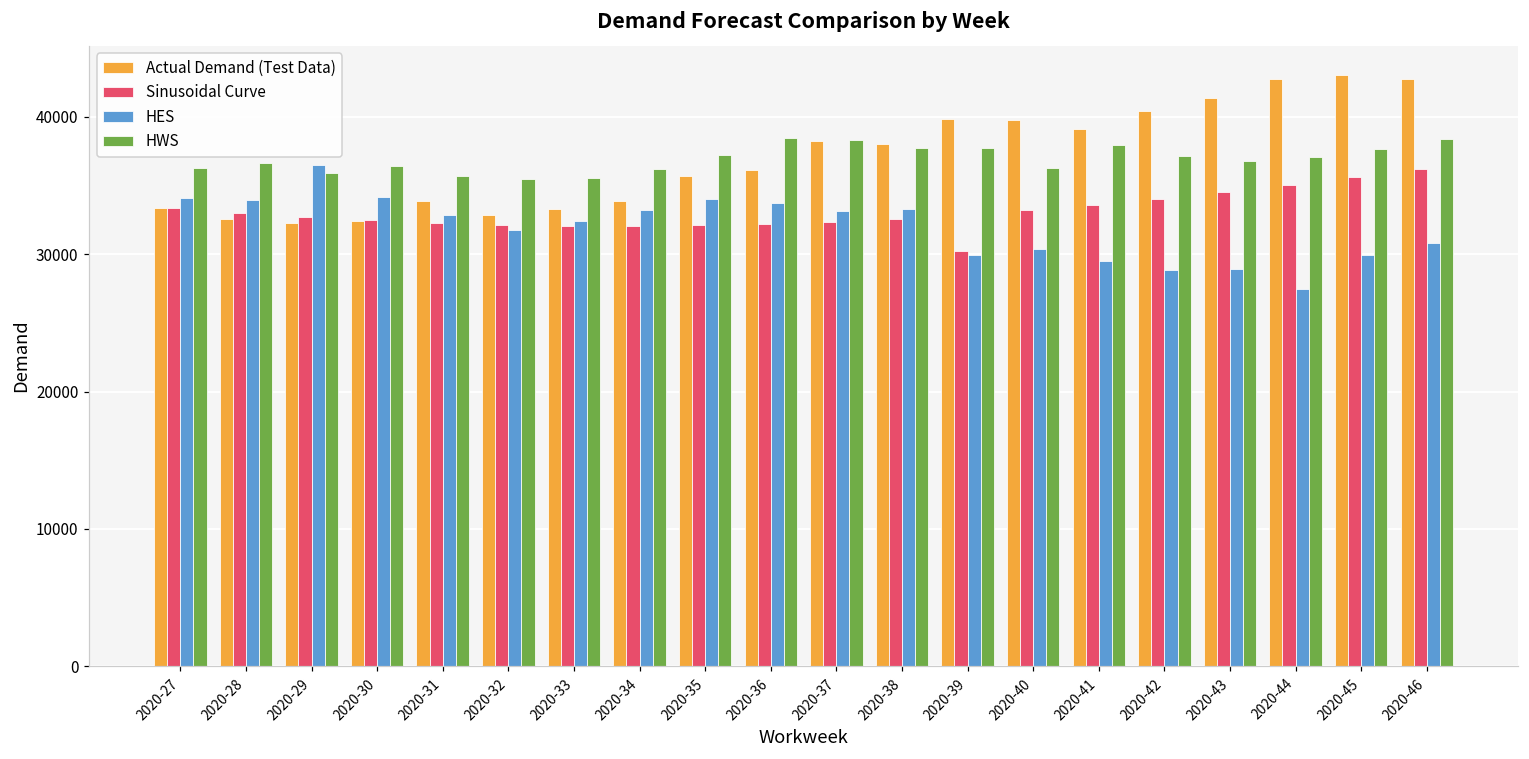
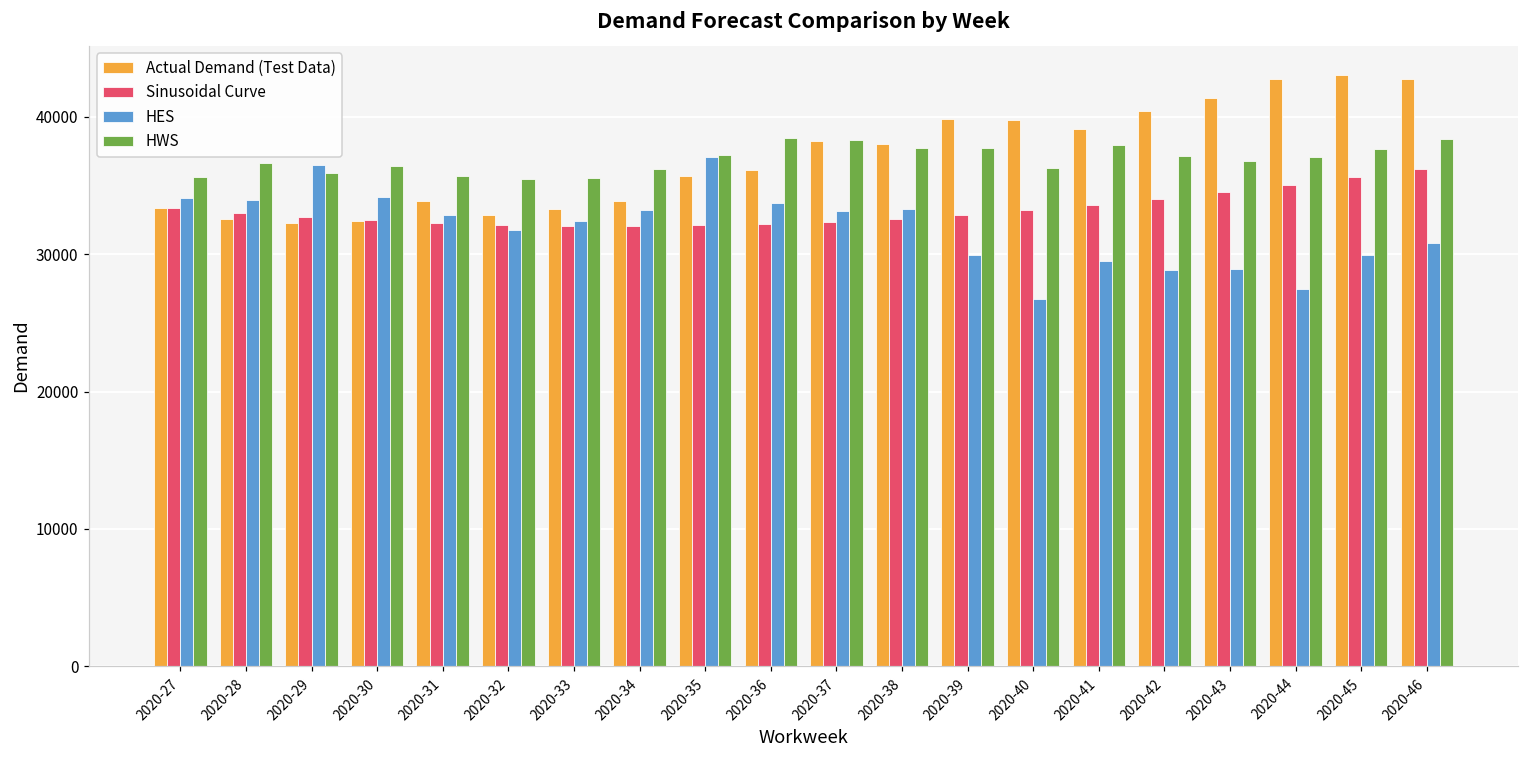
  {
    "Actual Demand (Test Data)": {
      "2020-27": 33300,
      "2020-28": 32600,
      "2020-29": 32300,
      "2020-30": 32400,
      "2020-31": 33900,
      "2020-32": 32900,
      "2020-33": 33300,
      "2020-34": 33900,
      "2020-35": 35700,
      "2020-36": 36200,
      "2020-37": 38300,
      "2020-38": 38000,
      "2020-39": 39800,
      "2020-40": 39800,
      "2020-41": 39200,
      "2020-42": 40400,
      "2020-43": 41400,
      "2020-44": 42800,
      "2020-45": 43000,
      "2020-46": 42800
    },
    "Sinusoidal Curve": {
      "2020-27": 33400,
      "2020-28": 33000,
      "2020-29": 32700,
      "2020-30": 32500,
      "2020-31": 32300,
      "2020-32": 32200,
      "2020-33": 32100,
      "2020-34": 32100,
      "2020-35": 32100,
      "2020-36": 32200,
      "2020-37": 32400,
      "2020-38": 32600,
-     "2020-39": 30300,
+     "2020-39": 32900,
      "2020-40": 33200,
      "2020-41": 33600,
      "2020-42": 34000,
      "2020-43": 34500,
      "2020-44": 35000,
      "2020-45": 35600,
      "2020-46": 36200
    },
    "HES": {
      "2020-27": 34100,
      "2020-28": 33900,
      "2020-29": 36500,
      "2020-30": 34200,
      "2020-31": 32900,
      "2020-32": 31800,
      "2020-33": 32400,
      "2020-34": 33200,
-     "2020-35": 34000,
+     "2020-35": 37100,
      "2020-36": 33800,
      "2020-37": 33200,
      "2020-38": 33300,
      "2020-39": 29900,
-     "2020-40": 30400,
+     "2020-40": 26700,
      "2020-41": 29500,
      "2020-42": 28800,
      "2020-43": 28900,
      "2020-44": 27500,
      "2020-45": 30000,
      "2020-46": 30800
    },
    "HWS": {
-     "2020-27": 36300,
+     "2020-27": 35600,
      "2020-28": 36600,
      "2020-29": 35900,
      "2020-30": 36500,
      "2020-31": 35700,
      "2020-32": 35500,
      "2020-33": 35600,
      "2020-34": 36200,
      "2020-35": 37200,
      "2020-36": 38500,
      "2020-37": 38300,
      "2020-38": 37800,
      "2020-39": 37700,
      "2020-40": 36300,
      "2020-41": 38000,
      "2020-42": 37200,
      "2020-43": 36800,
      "2020-44": 37100,
      "2020-45": 37700,
      "2020-46": 38400
    }
  }
